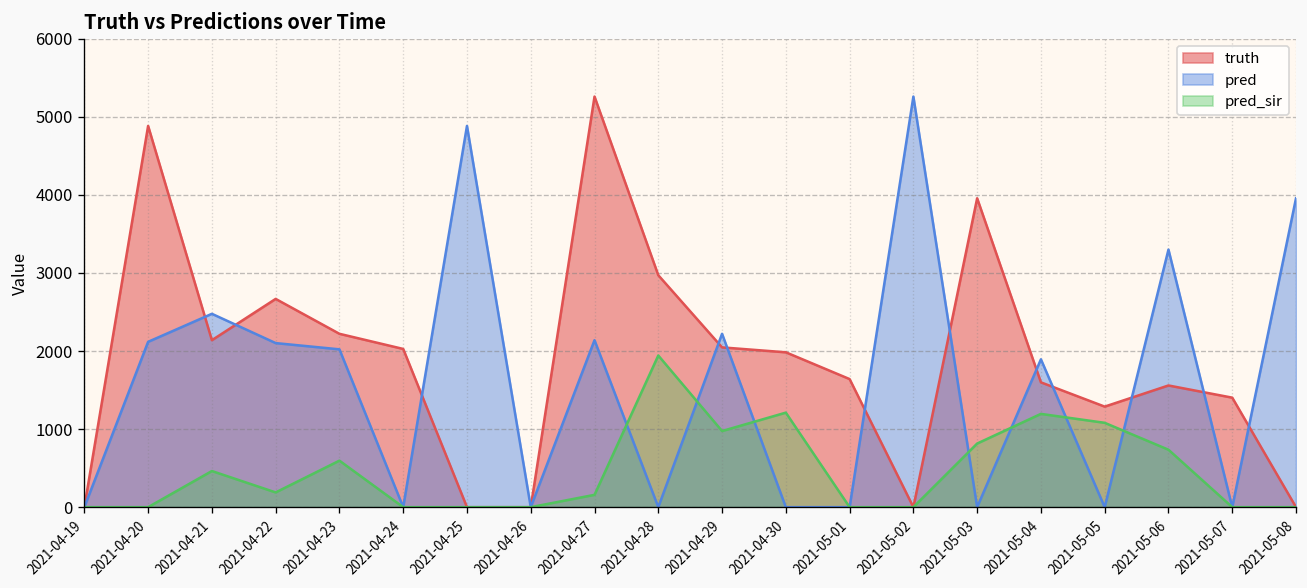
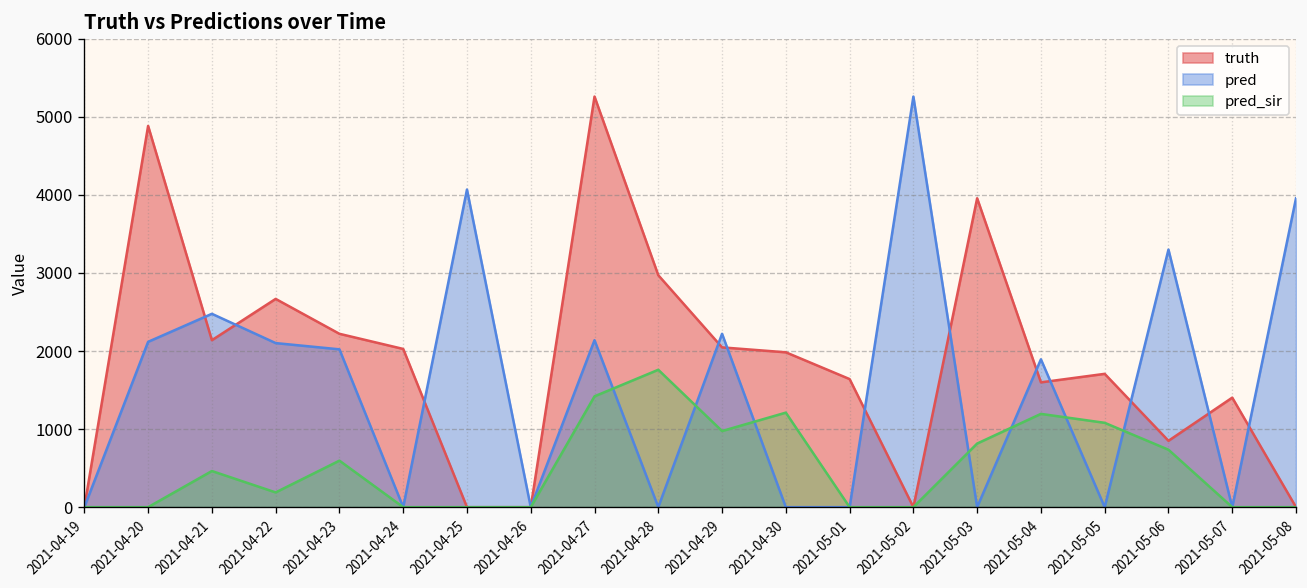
  {
    "truth": {
      "2021-04-20": 4900,
      "2021-04-21": 2100,
      "2021-04-22": 2700,
      "2021-04-23": 2200,
      "2021-04-24": 2000,
      "2021-04-27": 5300,
      "2021-04-28": 3000,
      "2021-04-29": 2000,
      "2021-04-30": 2000,
      "2021-05-01": 1600,
      "2021-05-03": 4000,
      "2021-05-04": 1600,
-     "2021-05-05": 1300,
-     "2021-05-06": 1600,
+     "2021-05-05": 1700,
+     "2021-05-06": 900,
      "2021-05-07": 1400
    },
    "pred": {
      "2021-04-20": 2100,
      "2021-04-21": 2500,
      "2021-04-22": 2100,
      "2021-04-23": 2000,
-     "2021-04-25": 4900,
+     "2021-04-25": 4100,
      "2021-04-27": 2100,
      "2021-04-28": 0,
      "2021-04-29": 2200,
      "2021-04-30": 0,
      "2021-05-02": 5300,
      "2021-05-03": 0,
      "2021-05-04": 1900,
      "2021-05-05": 0,
      "2021-05-06": 3300,
      "2021-05-08": 4000
    },
    "pred_sir": {
      "2021-04-20": 0,
      "2021-04-21": 500,
      "2021-04-22": 200,
      "2021-04-23": 600,
-     "2021-04-27": 200,
-     "2021-04-28": 1900,
+     "2021-04-27": 1400,
+     "2021-04-28": 1800,
      "2021-04-29": 1000,
      "2021-04-30": 1200,
      "2021-05-03": 800,
      "2021-05-04": 1200,
      "2021-05-05": 1100,
      "2021-05-06": 700
    }
  }
